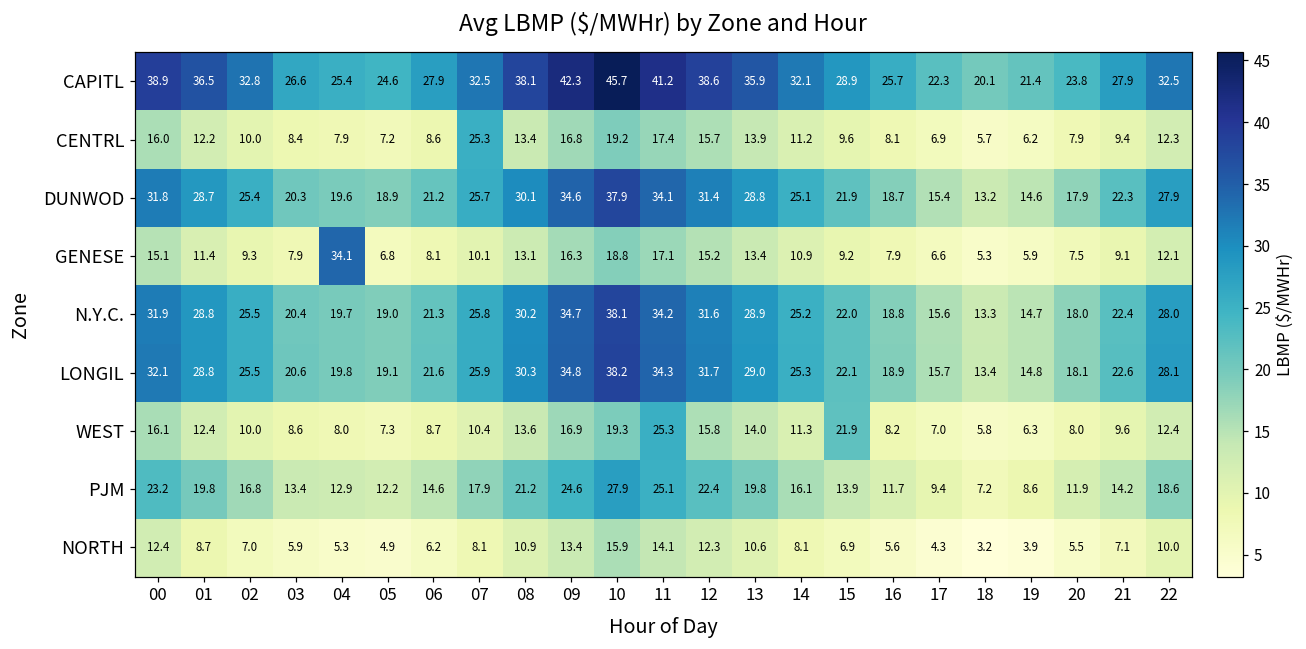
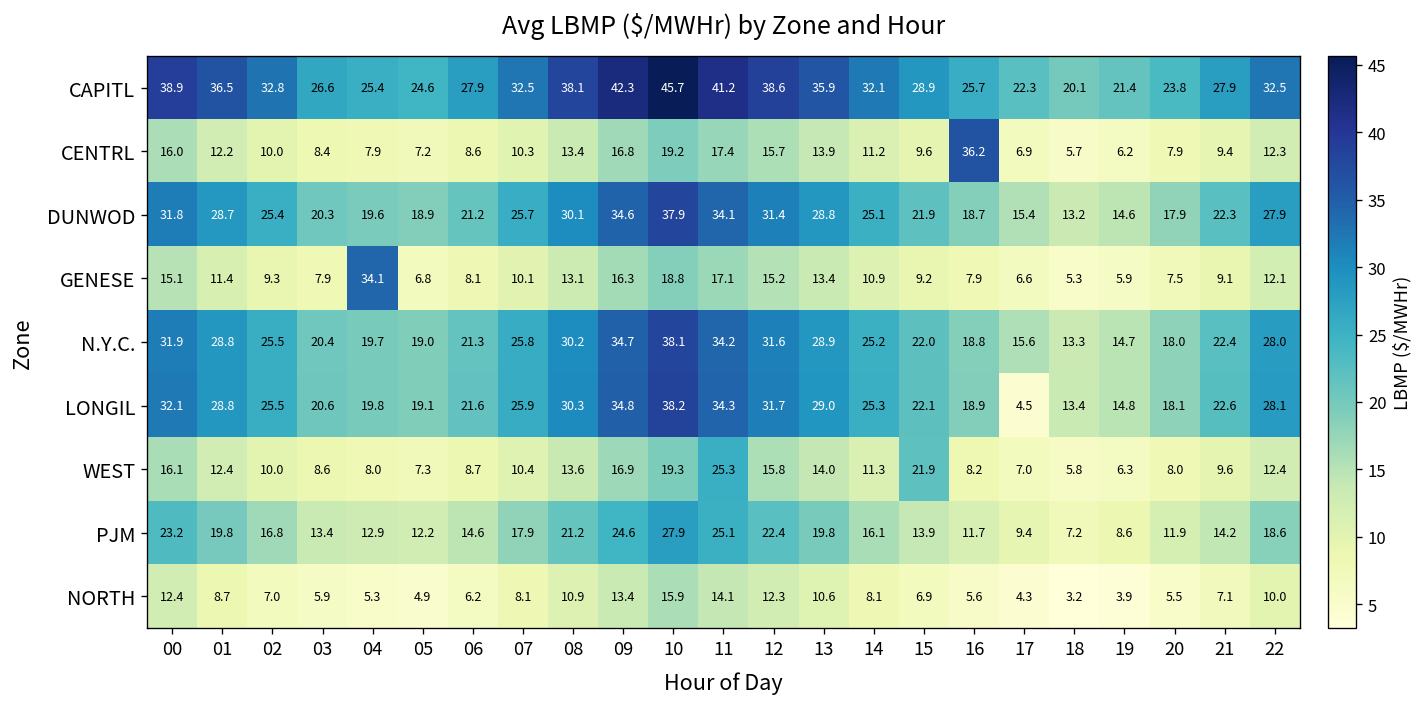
  {
    "CENTRL": {
      "00": 16.0,
      "01": 12.2,
      "02": 10.0,
      "03": 8.4,
      "04": 7.9,
      "05": 7.2,
      "06": 8.6,
-     "07": 25.3,
+     "07": 10.3,
      "08": 13.4,
      "09": 16.8,
      "10": 19.2,
      "11": 17.4,
      "12": 15.7,
      "13": 13.9,
      "14": 11.2,
      "15": 9.6,
-     "16": 8.1,
+     "16": 36.2,
      "17": 6.9,
      "18": 5.7,
      "19": 6.2,
      "20": 7.9,
      "21": 9.4,
      "22": 12.3
    },
    "LONGIL": {
      "00": 32.1,
      "01": 28.8,
      "02": 25.5,
      "03": 20.6,
      "04": 19.8,
      "05": 19.1,
      "06": 21.6,
      "07": 25.9,
      "08": 30.3,
      "09": 34.8,
      "10": 38.2,
      "11": 34.3,
      "12": 31.7,
      "13": 29.0,
      "14": 25.3,
      "15": 22.1,
      "16": 18.9,
-     "17": 15.7,
+     "17": 4.5,
      "18": 13.4,
      "19": 14.8,
      "20": 18.1,
      "21": 22.6,
      "22": 28.1
    }
  }
